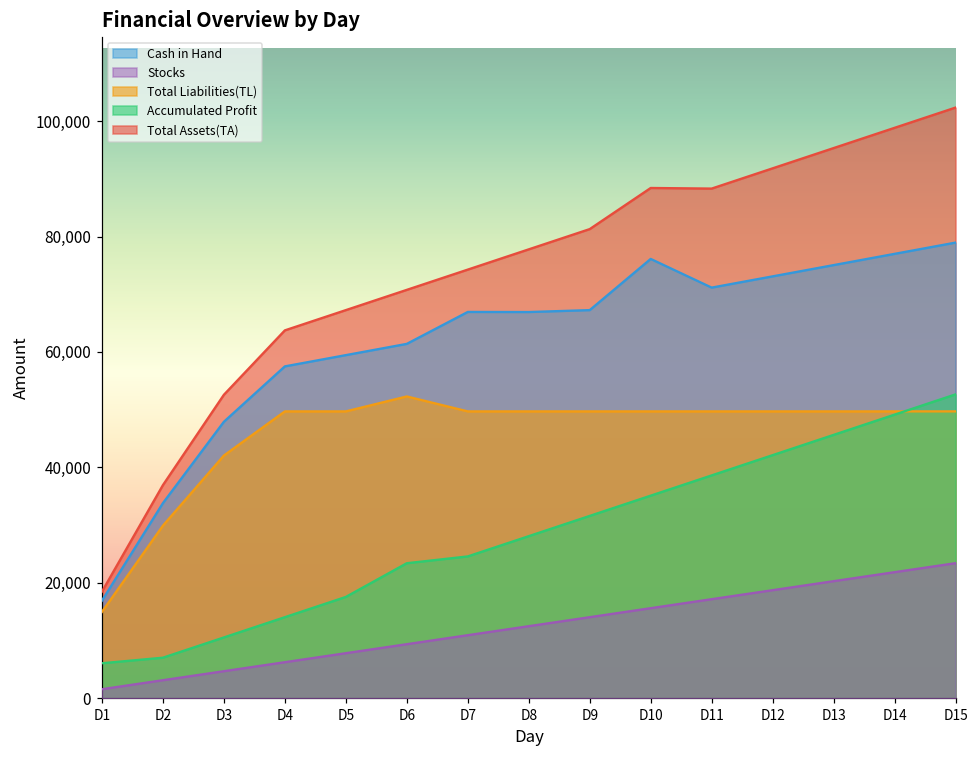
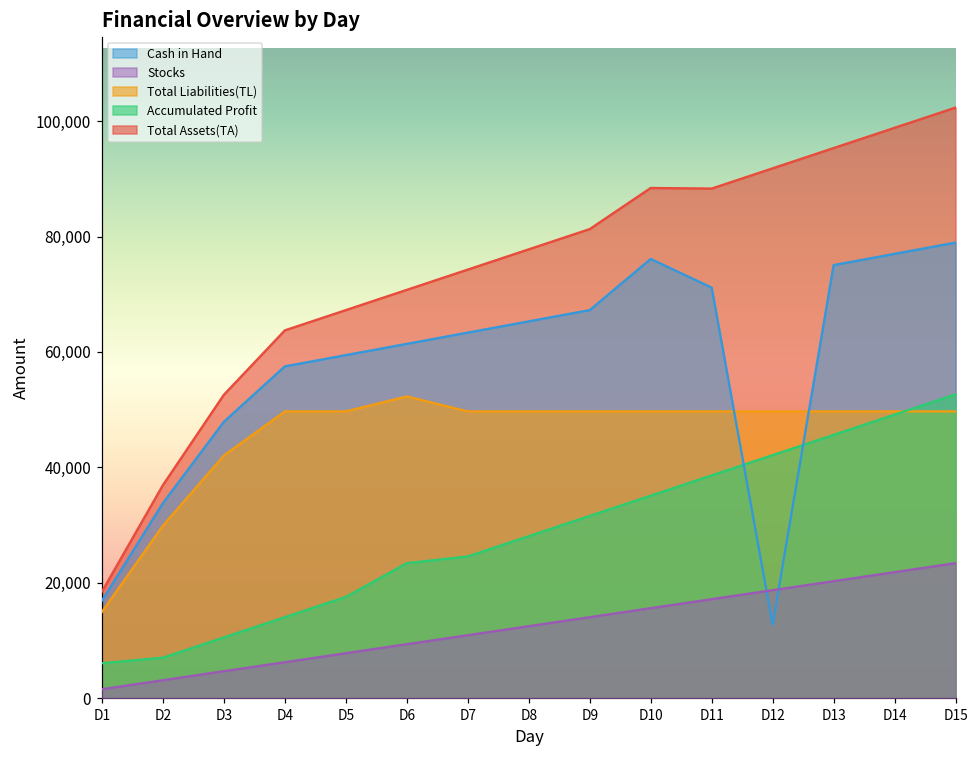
  {
    "Cash in Hand": {
      "D1": "17,000",
      "D2": "34,000",
      "D3": "48,000",
      "D4": "58,000",
      "D5": "59,000",
      "D6": "61,000",
-     "D7": "67,000",
-     "D8": "67,000",
+     "D7": "63,000",
+     "D8": "65,000",
      "D9": "67,000",
      "D10": "76,000",
      "D11": "71,000",
-     "D12": "73,000",
+     "D12": "13,000",
      "D13": "75,000",
      "D14": "77,000",
      "D15": "79,000"
    },
    "Stocks": {
      "D1": "2,000",
      "D2": "3,000",
      "D3": "5,000",
      "D4": "6,000",
      "D5": "8,000",
      "D6": "9,000",
      "D7": "11,000",
      "D8": "12,000",
      "D9": "14,000",
      "D10": "16,000",
      "D11": "17,000",
      "D12": "19,000",
      "D13": "20,000",
      "D14": "22,000",
      "D15": "23,000"
    },
    "Total Liabilities(TL)": {
      "D1": "15,000",
      "D2": "30,000",
      "D3": "42,000",
      "D4": "50,000",
      "D5": "50,000",
      "D6": "52,000",
      "D7": "50,000",
      "D8": "50,000",
      "D9": "50,000",
      "D10": "50,000",
      "D11": "50,000",
      "D12": "50,000",
      "D13": "50,000",
      "D14": "50,000",
      "D15": "50,000"
    },
    "Accumulated Profit": {
      "D1": "6,000",
      "D2": "7,000",
      "D3": "11,000",
      "D4": "14,000",
      "D5": "18,000",
      "D6": "23,000",
      "D7": "25,000",
      "D8": "28,000",
      "D9": "32,000",
      "D10": "35,000",
      "D11": "39,000",
      "D12": "42,000",
      "D13": "46,000",
      "D14": "49,000",
      "D15": "53,000"
    },
    "Total Assets(TA)": {
      "D1": "18,000",
      "D2": "37,000",
      "D3": "53,000",
      "D4": "64,000",
      "D5": "67,000",
      "D6": "71,000",
      "D7": "74,000",
      "D8": "78,000",
      "D9": "81,000",
      "D10": "88,000",
      "D11": "88,000",
      "D12": "92,000",
      "D13": "95,000",
      "D14": "99,000",
      "D15": "102,000"
    }
  }
